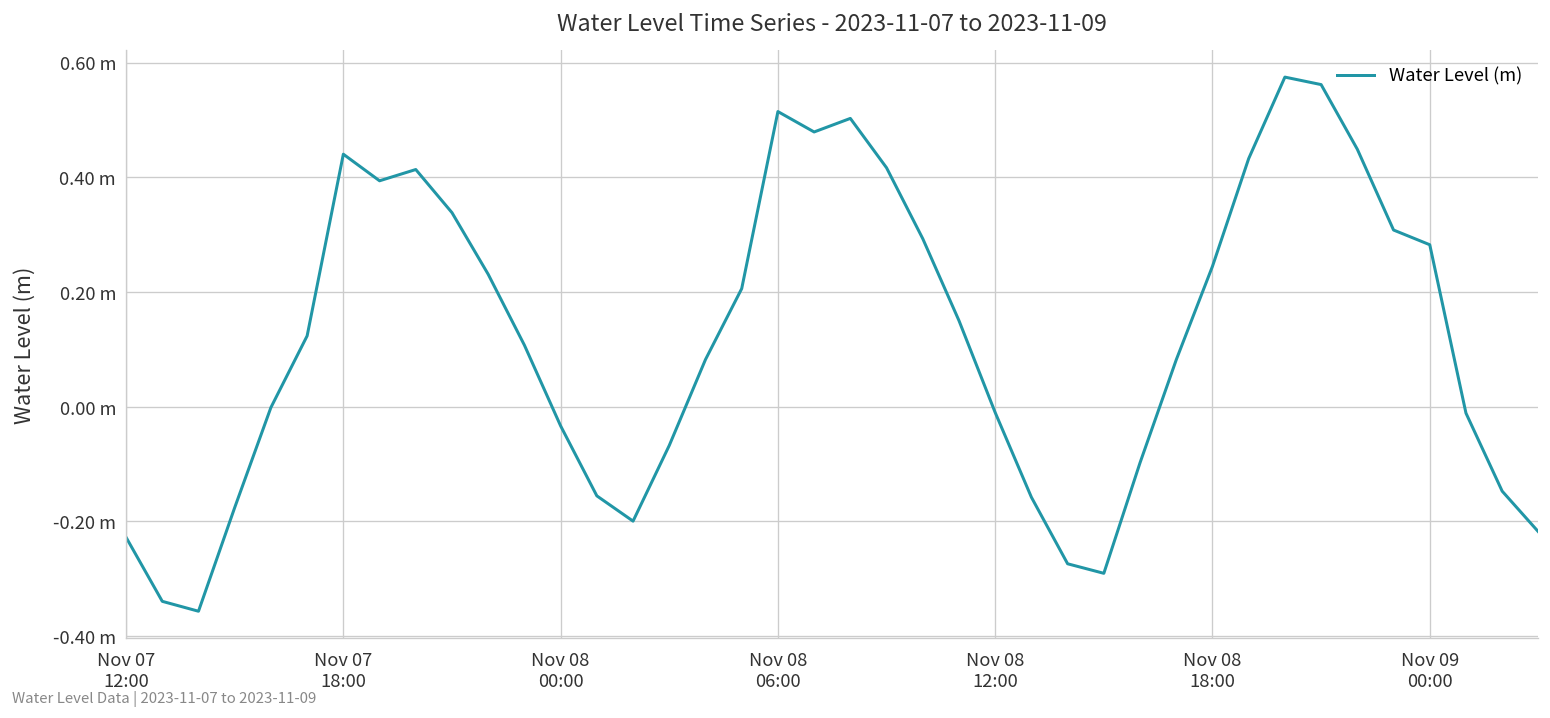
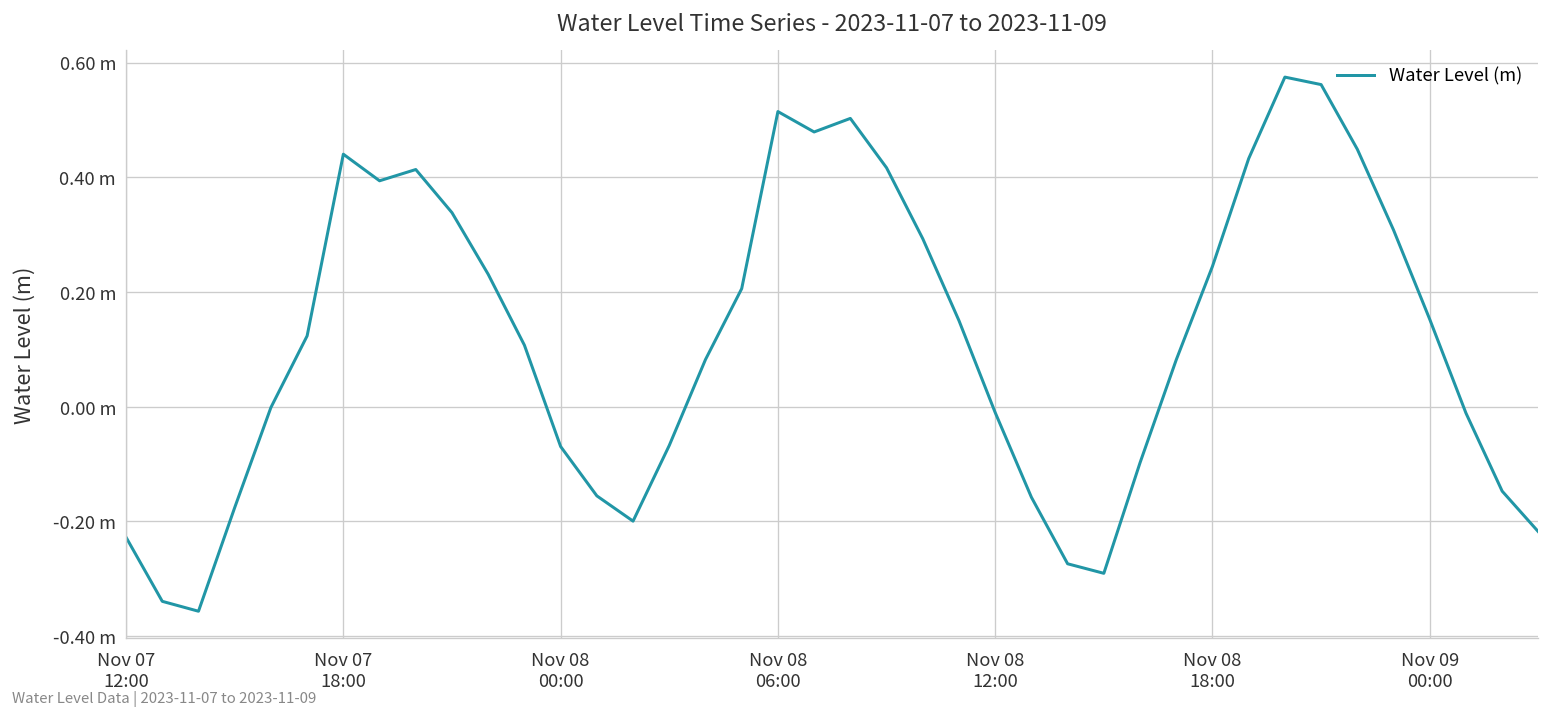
  {
    "Nov 07 12:00": "-0.23 m",
    "Nov 07 18:00": "0.44 m",
-   "Nov 08 00:00": "-0.03 m",
+   "Nov 08 00:00": "-0.07 m",
    "Nov 08 06:00": "0.51 m",
    "Nov 08 12:00": "-0.01 m",
    "Nov 08 18:00": "0.24 m",
-   "Nov 09 00:00": "0.28 m"
+   "Nov 09 00:00": "0.15 m"
  }
